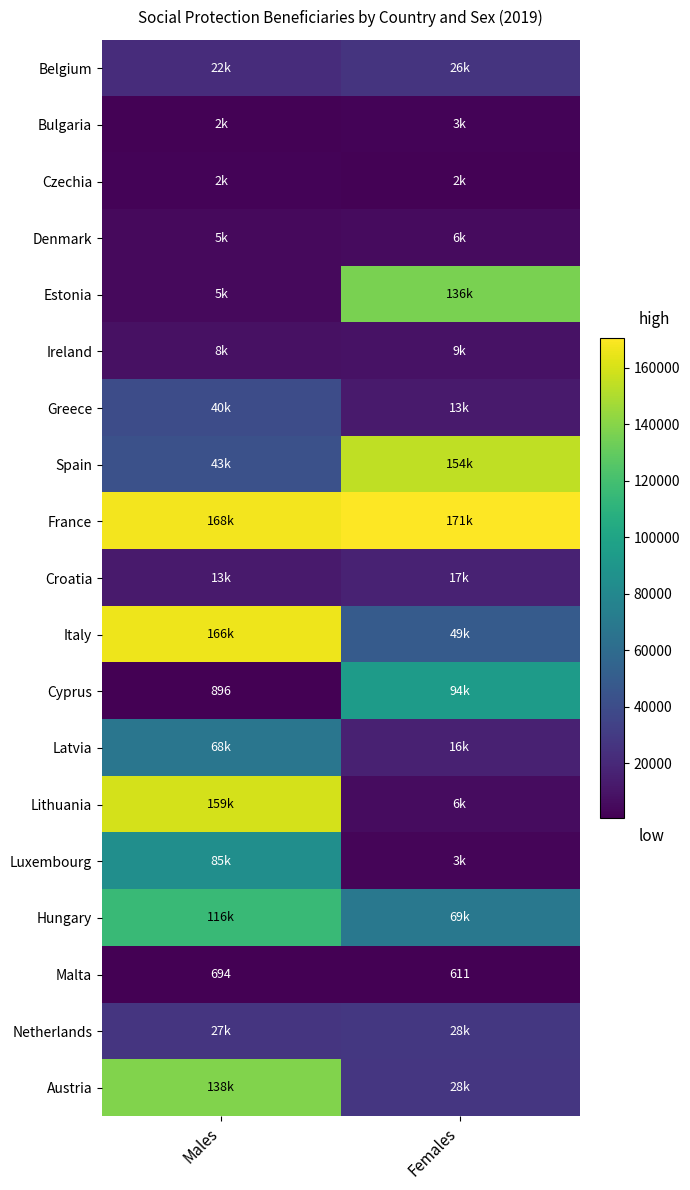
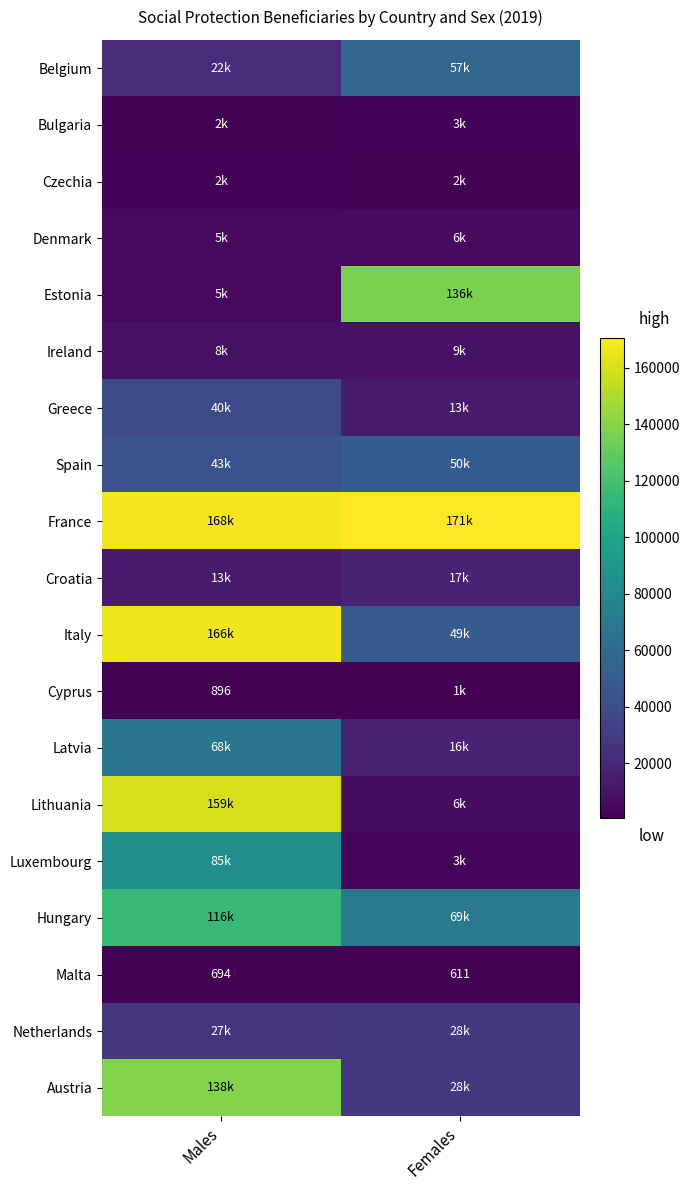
  {
    "Belgium": {
      "Males": "22k",
-     "Females": "26k"
+     "Females": "57k"
    },
    "Bulgaria": {
      "Males": "2k",
      "Females": "3k"
    },
    "Czechia": {
      "Males": "2k",
      "Females": "2k"
    },
    "Denmark": {
      "Males": "5k",
      "Females": "6k"
    },
    "Estonia": {
      "Males": "5k",
      "Females": "136k"
    },
    "Ireland": {
      "Males": "8k",
      "Females": "9k"
    },
    "Greece": {
      "Males": "40k",
      "Females": "13k"
    },
    "Spain": {
      "Males": "43k",
-     "Females": "154k"
+     "Females": "50k"
    },
    "France": {
      "Males": "168k",
      "Females": "171k"
    },
    "Croatia": {
      "Males": "13k",
      "Females": "17k"
    },
    "Italy": {
      "Males": "166k",
      "Females": "49k"
    },
    "Cyprus": {
      "Males": "896",
-     "Females": "94k"
+     "Females": "1k"
    },
    "Latvia": {
      "Males": "68k",
      "Females": "16k"
    },
    "Lithuania": {
      "Males": "159k",
      "Females": "6k"
    },
    "Luxembourg": {
      "Males": "85k",
      "Females": "3k"
    },
    "Hungary": {
      "Males": "116k",
      "Females": "69k"
    },
    "Malta": {
      "Males": "694",
      "Females": "611"
    },
    "Netherlands": {
      "Males": "27k",
      "Females": "28k"
    },
    "Austria": {
      "Males": "138k",
      "Females": "28k"
    }
  }
